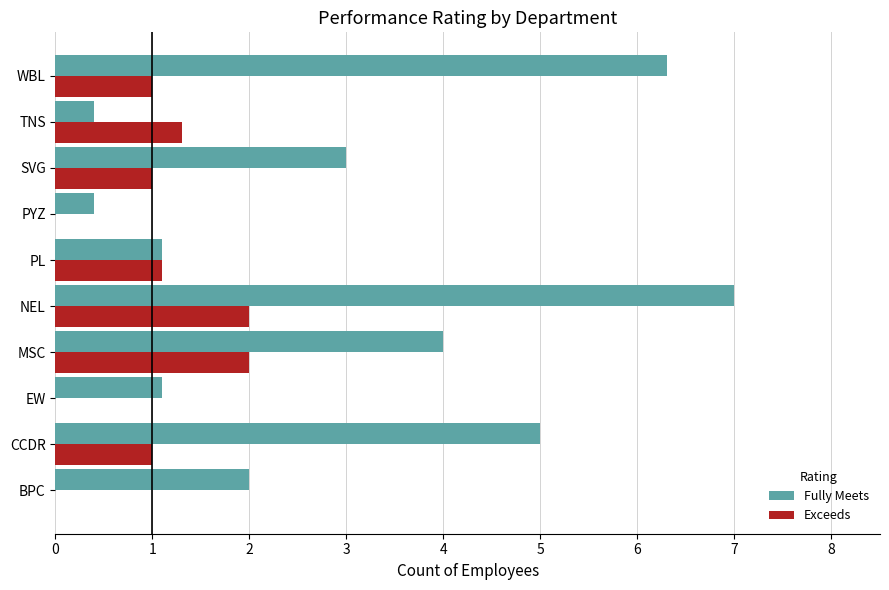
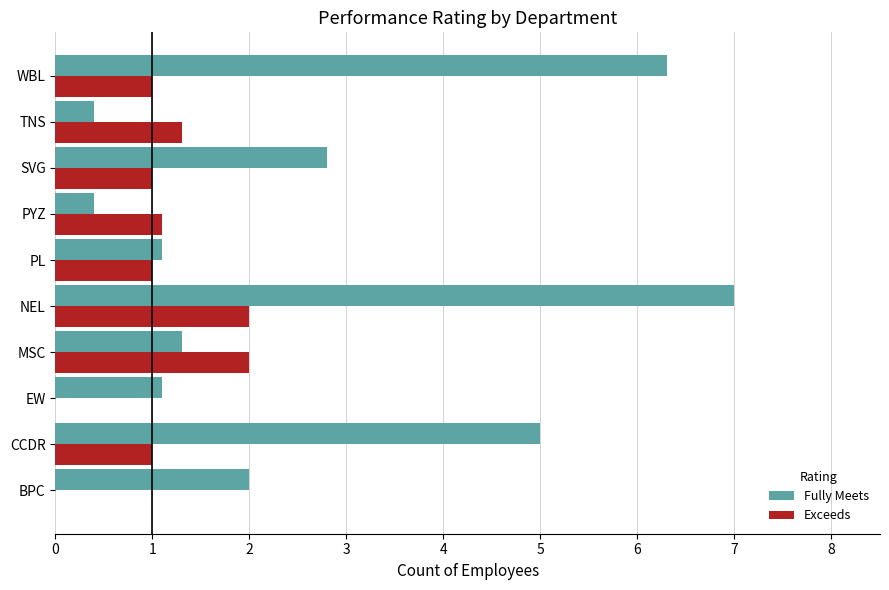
  {
    "Fully Meets": {
      "WBL": 6.3,
      "TNS": 0.4,
-     "SVG": 3.0,
+     "SVG": 2.8,
      "PYZ": 0.4,
      "PL": 1.1,
      "NEL": 7.0,
-     "MSC": 4.0,
+     "MSC": 1.3,
      "EW": 1.1,
      "CCDR": 5.0,
      "BPC": 2.0
    },
    "Exceeds": {
      "WBL": 1.0,
      "TNS": 1.3,
      "SVG": 1.0,
-     "PYZ": 0.0,
-     "PL": 1.1,
+     "PYZ": 1.1,
+     "PL": 1.0,
      "NEL": 2.0,
      "MSC": 2.0,
      "EW": 0.0,
      "CCDR": 1.0,
      "BPC": 0.0
    }
  }
